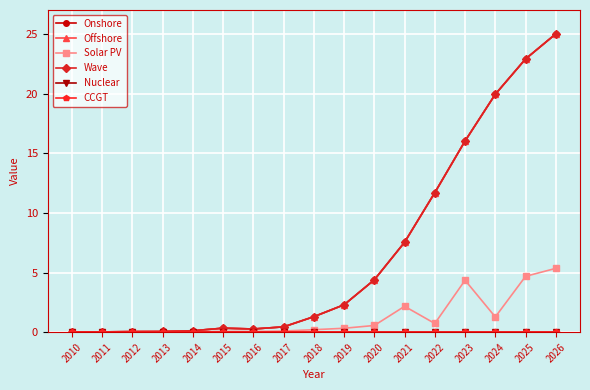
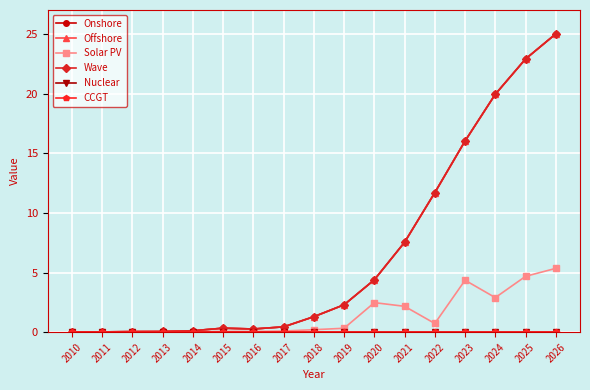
  {
    "Solar PV": {
      "2019": 0.3,
-     "2020": 0.6,
+     "2020": 2.5,
      "2021": 2.2,
      "2022": 0.7,
      "2023": 4.4,
-     "2024": 1.3,
+     "2024": 2.9,
      "2025": 4.7,
      "2026": 5.3
    }
  }
